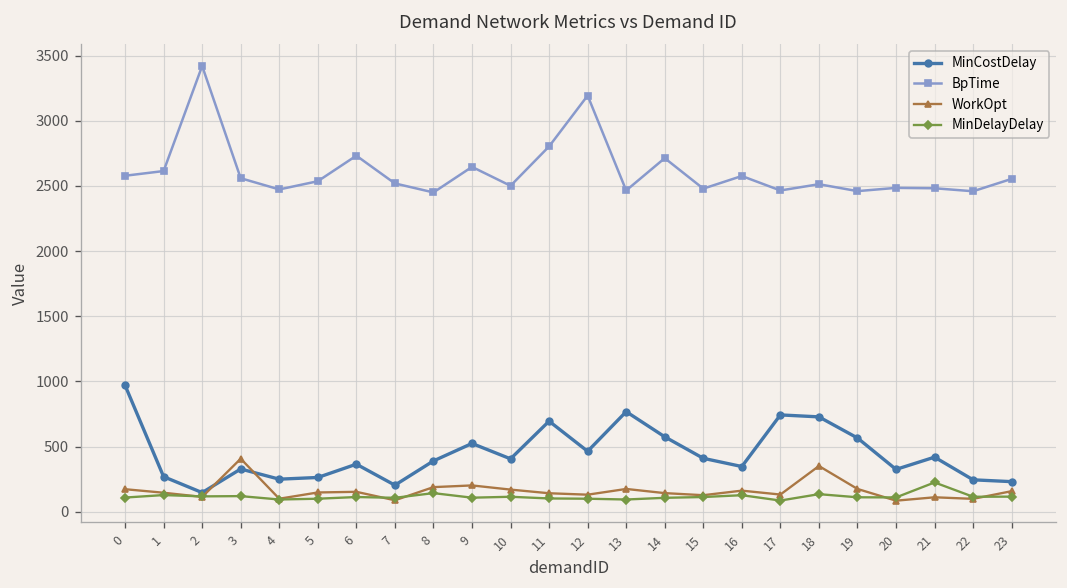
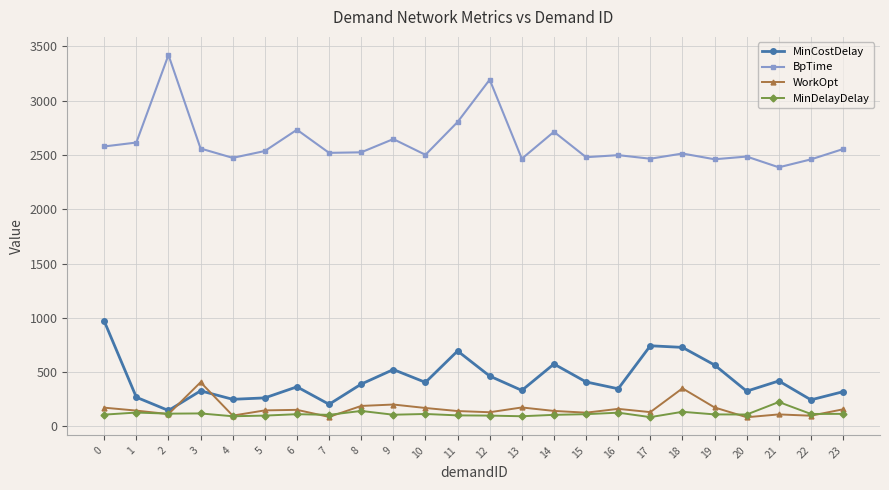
  {
    "MinCostDelay": {
      "0": 970,
      "1": 270,
      "2": 150,
      "3": 330,
      "4": 250,
      "5": 260,
      "6": 370,
      "7": 200,
      "8": 390,
      "9": 520,
      "10": 410,
      "11": 700,
      "12": 460,
-     "13": 770,
+     "13": 330,
      "14": 580,
      "15": 410,
      "16": 350,
      "17": 740,
      "18": 730,
      "19": 570,
      "20": 330,
      "21": 420,
      "22": 250,
-     "23": 230
+     "23": 320
    },
    "BpTime": {
      "0": 2580,
      "1": 2610,
      "2": 3420,
      "3": 2560,
      "4": 2470,
      "5": 2540,
      "6": 2730,
      "7": 2520,
-     "8": 2450,
+     "8": 2520,
      "9": 2650,
      "10": 2500,
      "11": 2800,
      "12": 3190,
      "13": 2470,
      "14": 2710,
      "15": 2480,
-     "16": 2580,
+     "16": 2500,
      "17": 2470,
      "18": 2510,
      "19": 2460,
      "20": 2490,
-     "21": 2480,
+     "21": 2390,
      "22": 2460,
      "23": 2550
    },
    "WorkOpt": {
      "0": 170,
      "3": 410,
      "5": 150,
      "6": 150,
      "8": 190,
      "9": 200,
      "10": 170,
      "11": 140,
      "12": 130,
      "13": 180,
      "14": 140,
      "16": 160,
      "17": 130,
      "18": 350,
      "19": 180,
      "20": 90,
      "21": 110,
      "23": 160
    },
    "MinDelayDelay": {
      "0": 110,
      "3": 120,
      "5": 100,
      "6": 110,
      "8": 140,
      "9": 110,
      "10": 120,
      "11": 100,
      "12": 100,
      "13": 90,
      "14": 110,
      "16": 130,
      "17": 90,
      "18": 140,
      "19": 110,
      "20": 110,
      "21": 230,
      "23": 120
    }
  }
